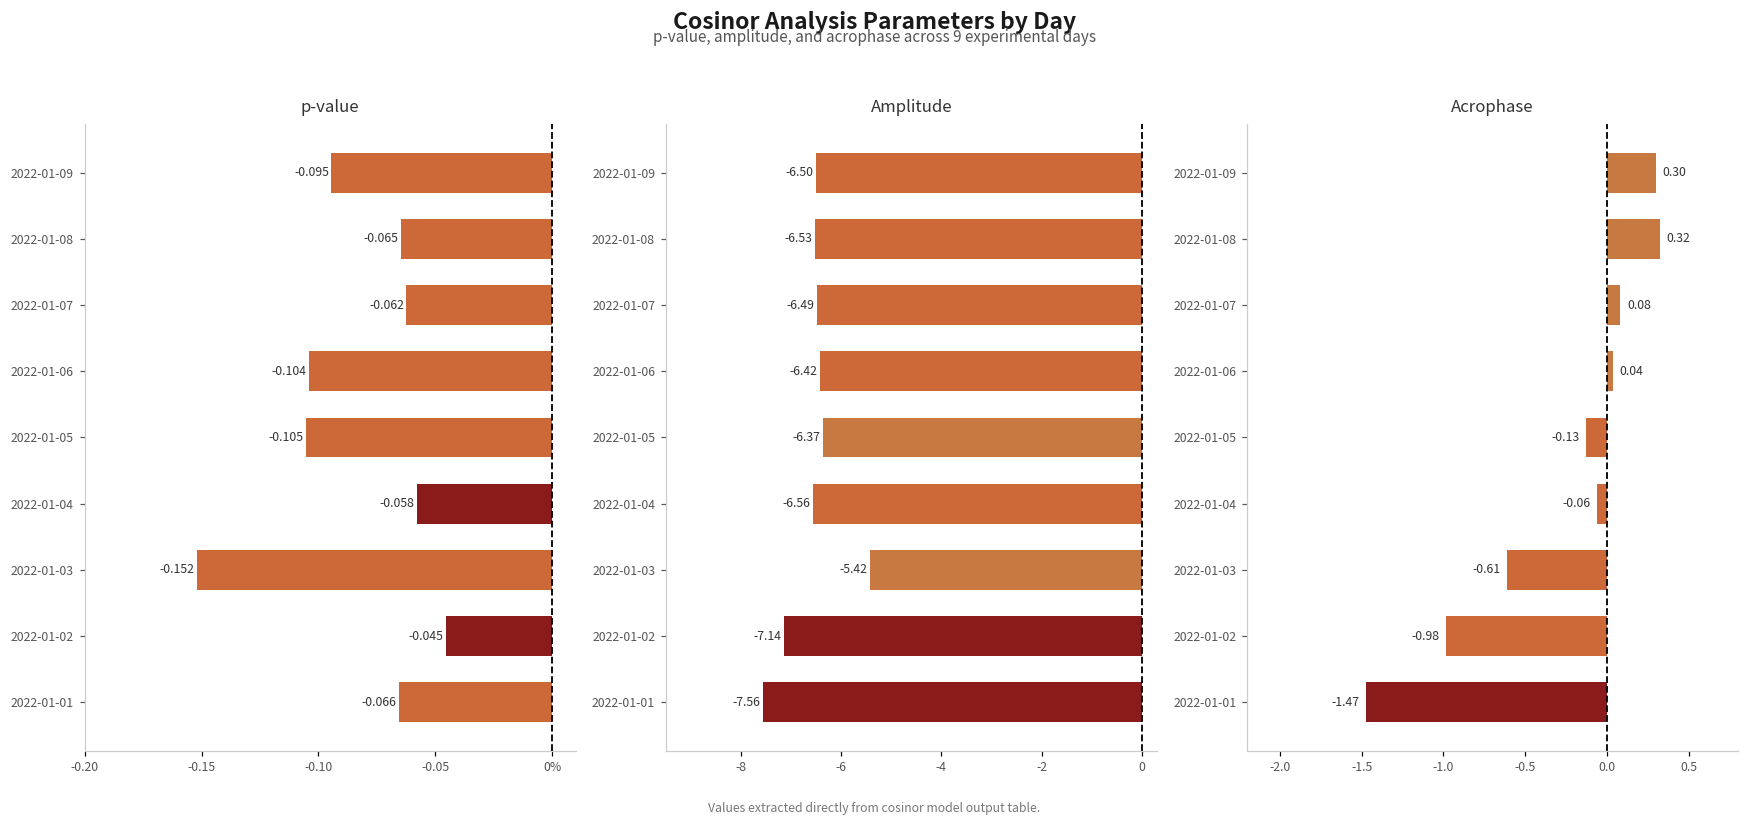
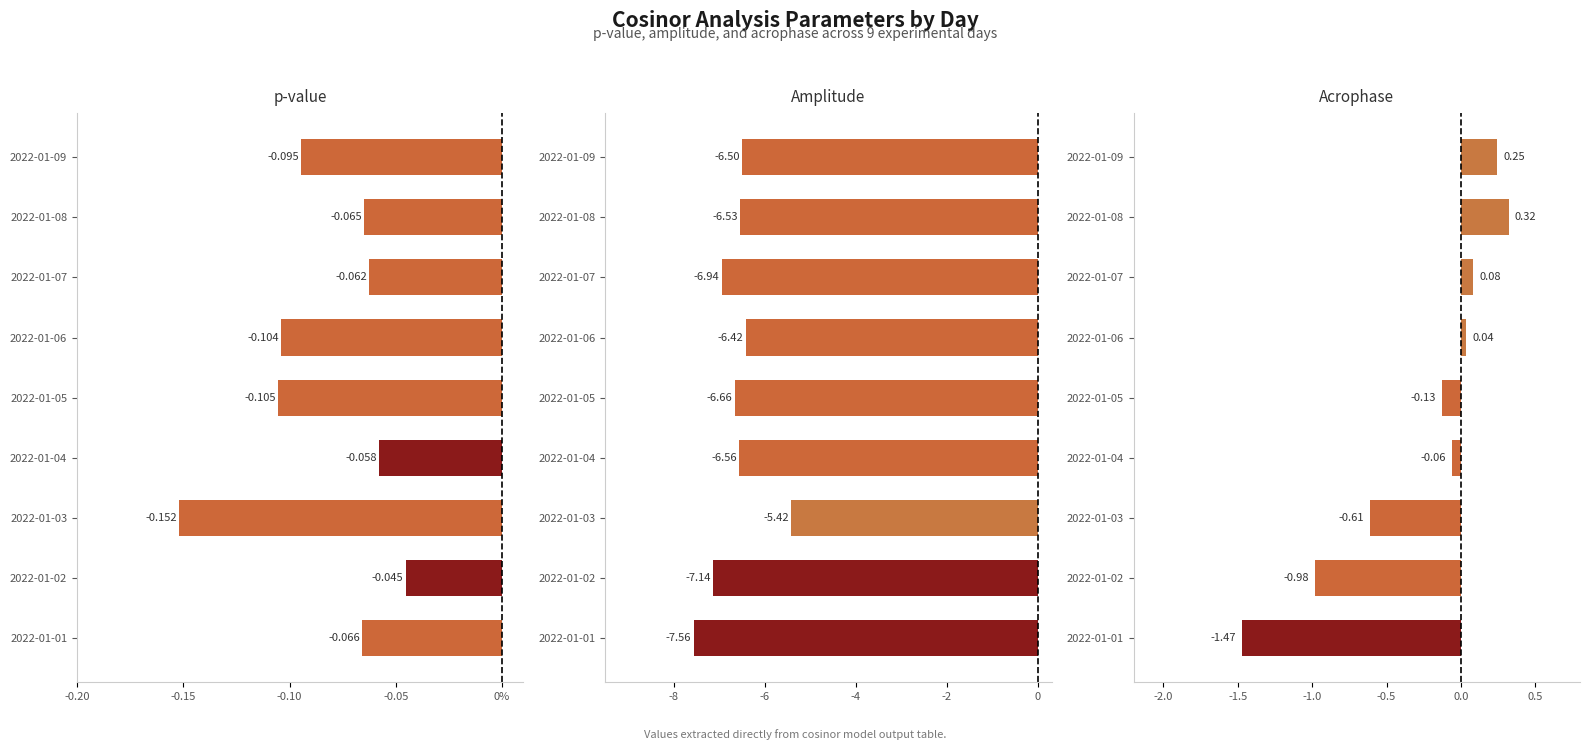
  {
    "p-value": {
      "2022-01-09": -0.095,
      "2022-01-08": -0.065,
      "2022-01-07": -0.062,
      "2022-01-06": -0.104,
      "2022-01-05": -0.105,
      "2022-01-04": -0.058,
      "2022-01-03": -0.152,
      "2022-01-02": -0.045,
      "2022-01-01": -0.066
    },
    "Amplitude": {
      "2022-01-09": -6.50,
      "2022-01-08": -6.53,
-     "2022-01-07": -6.49,
+     "2022-01-07": -6.94,
      "2022-01-06": -6.42,
-     "2022-01-05": -6.37,
+     "2022-01-05": -6.66,
      "2022-01-04": -6.56,
      "2022-01-03": -5.42,
      "2022-01-02": -7.14,
      "2022-01-01": -7.56
    },
    "Acrophase": {
-     "2022-01-09": 0.30,
+     "2022-01-09": 0.25,
      "2022-01-08": 0.32,
      "2022-01-07": 0.08,
      "2022-01-06": 0.04,
      "2022-01-05": -0.13,
      "2022-01-04": -0.06,
      "2022-01-03": -0.61,
      "2022-01-02": -0.98,
      "2022-01-01": -1.47
    }
  }
